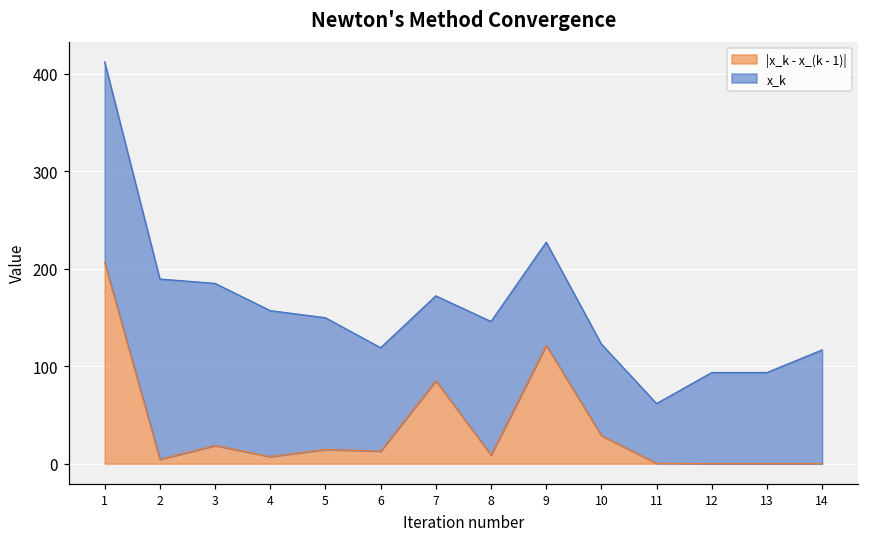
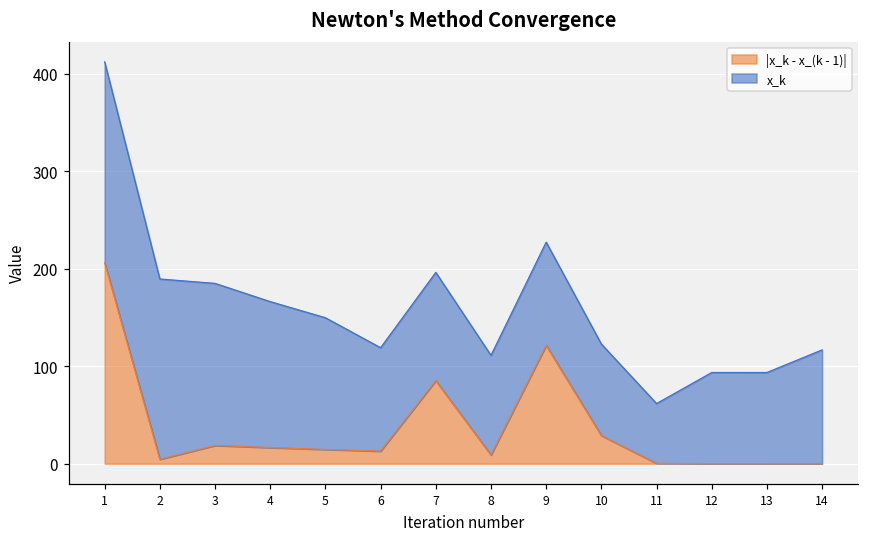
  {
    "|x_k - x_(k - 1)|": {
      "1": 210,
      "2": 0,
      "3": 20,
-     "4": 10,
+     "4": 20,
      "5": 10,
      "6": 10,
      "7": 90,
      "8": 10,
      "9": 120,
      "10": 30,
      "11": 0,
      "12": 0,
      "13": 0,
      "14": 0
    },
    "x_k": {
      "1": 210,
      "2": 180,
      "3": 170,
      "4": 150,
      "5": 140,
      "6": 110,
-     "7": 90,
-     "8": 140,
+     "7": 110,
+     "8": 100,
      "9": 110,
      "10": 90,
      "11": 60,
      "12": 90,
      "13": 90,
      "14": 120
    }
  }
